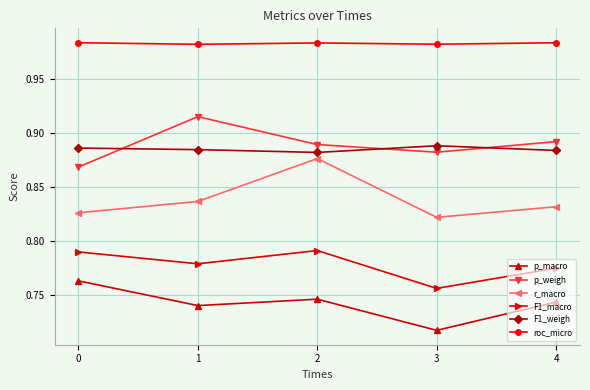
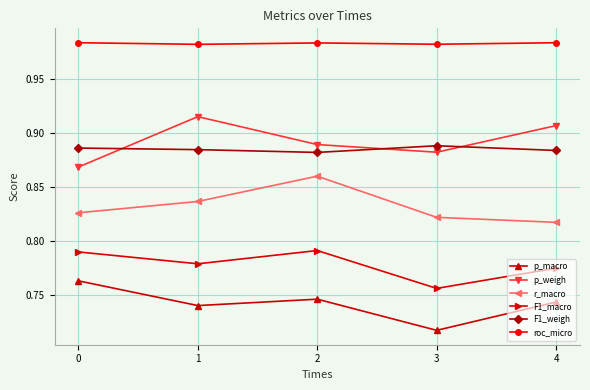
  {
    "p_weigh": {
      "0": 0.869,
      "1": 0.915,
      "2": 0.889,
      "3": 0.882,
-     "4": 0.892
+     "4": 0.907
    },
    "r_macro": {
      "0": 0.826,
      "1": 0.837,
-     "2": 0.876,
+     "2": 0.860,
      "3": 0.822,
-     "4": 0.832
+     "4": 0.817
    }
  }
